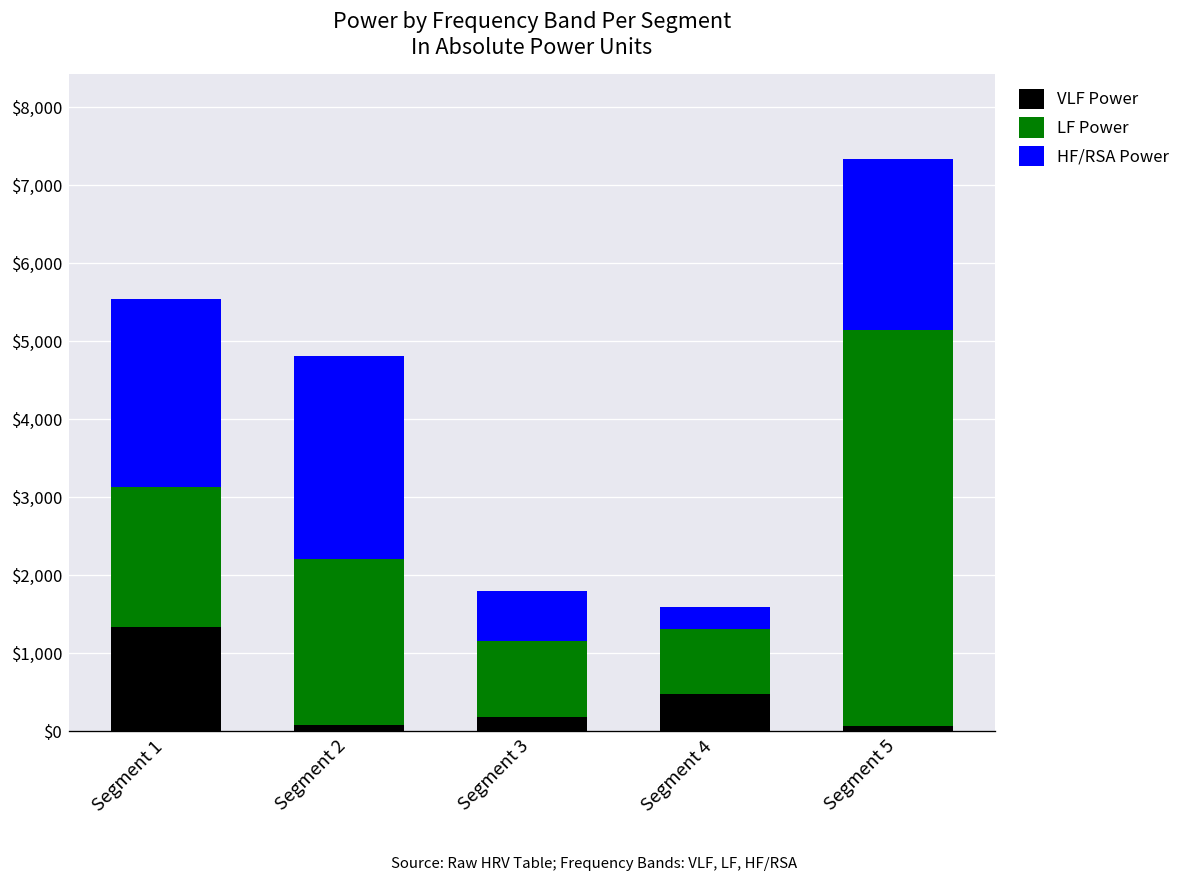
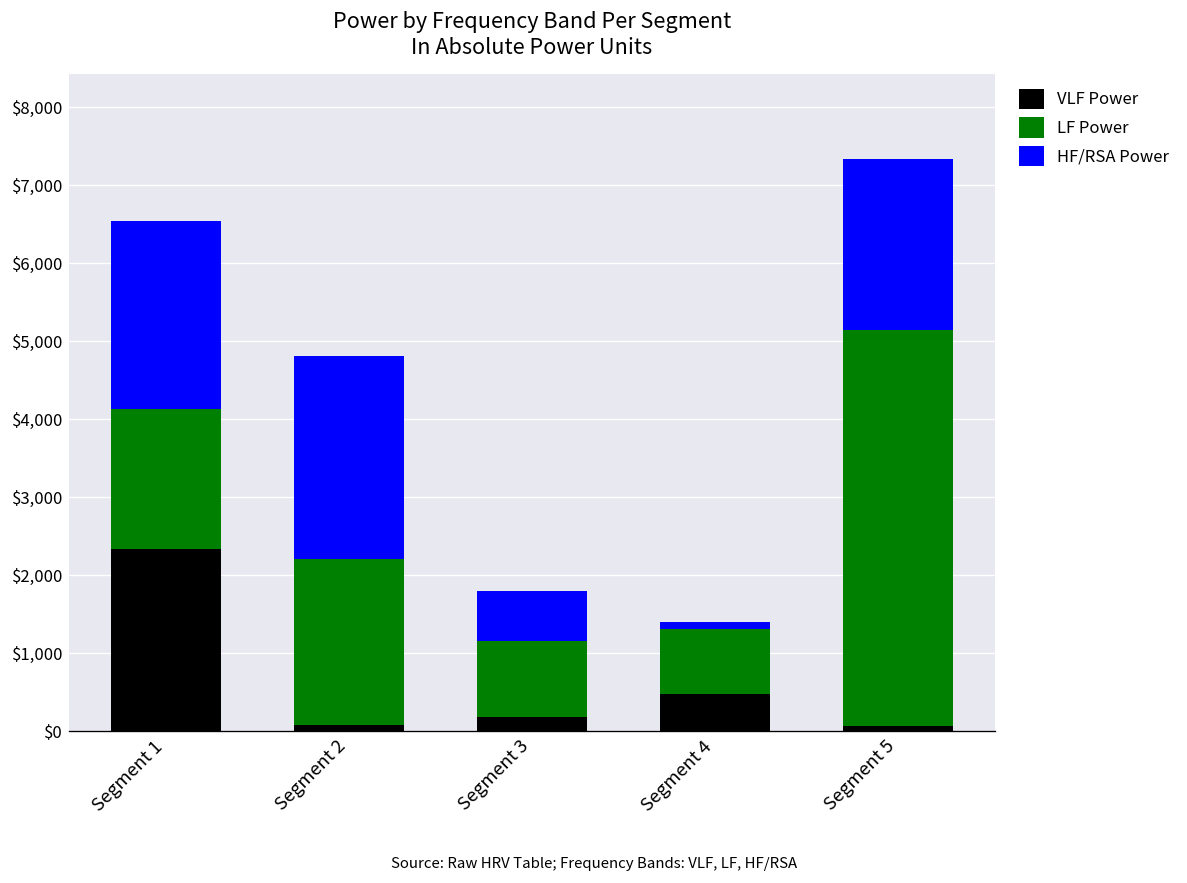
  {
    "VLF Power": {
-     "Segment 1": "$1,300",
+     "Segment 1": "$2,300",
      "Segment 2": "$100",
      "Segment 3": "$200",
      "Segment 4": "$500",
      "Segment 5": "$100"
    },
    "LF Power": {
      "Segment 1": "$1,800",
      "Segment 2": "$2,100",
      "Segment 3": "$1,000",
      "Segment 4": "$800",
      "Segment 5": "$5,100"
    },
    "HF/RSA Power": {
      "Segment 1": "$2,400",
      "Segment 2": "$2,600",
      "Segment 3": "$600",
-     "Segment 4": "$300",
+     "Segment 4": "$100",
      "Segment 5": "$2,200"
    }
  }
